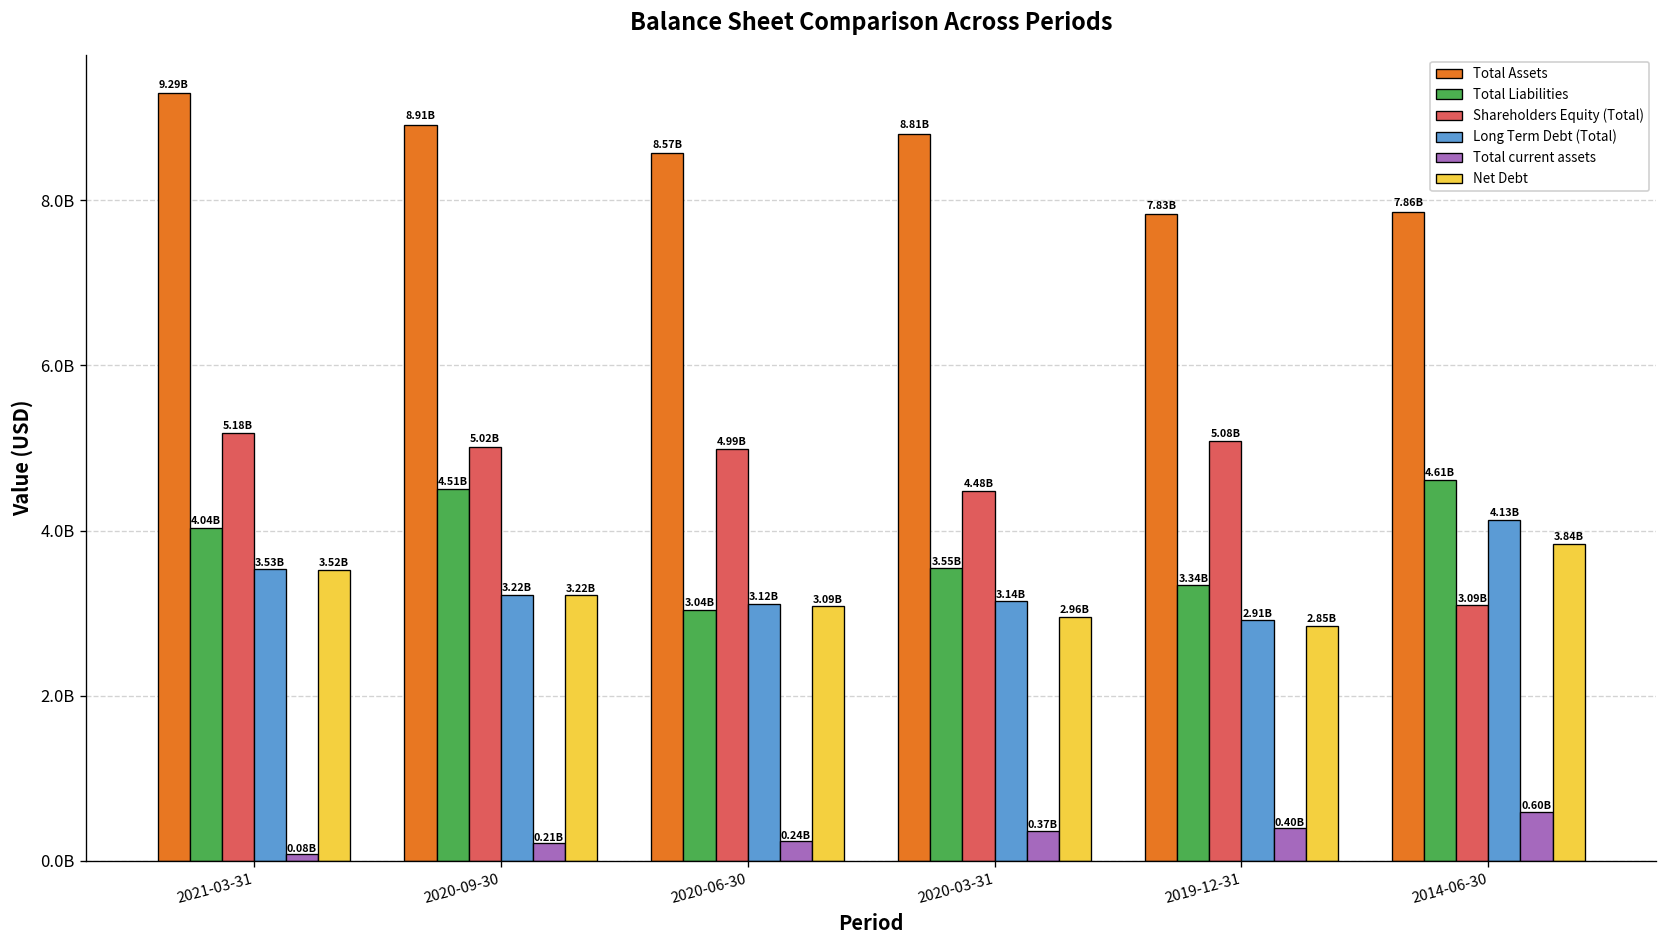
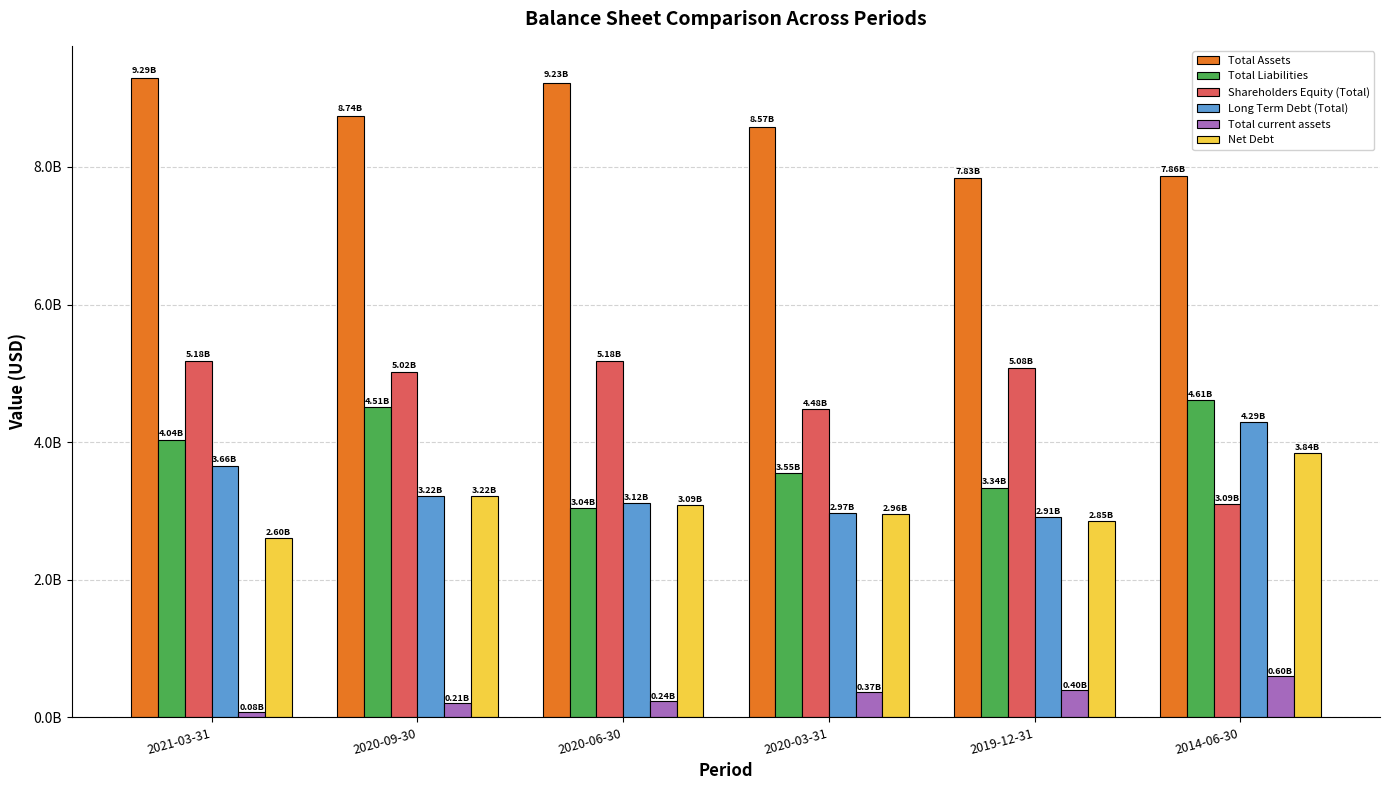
  {
    "Total Assets": {
      "2021-03-31": "9.29B",
-     "2020-09-30": "8.91B",
-     "2020-06-30": "8.57B",
-     "2020-03-31": "8.81B",
+     "2020-09-30": "8.74B",
+     "2020-06-30": "9.23B",
+     "2020-03-31": "8.57B",
      "2019-12-31": "7.83B",
      "2014-06-30": "7.86B"
    },
    "Total Liabilities": {
      "2021-03-31": "4.04B",
      "2020-09-30": "4.51B",
      "2020-06-30": "3.04B",
      "2020-03-31": "3.55B",
      "2019-12-31": "3.34B",
      "2014-06-30": "4.61B"
    },
    "Shareholders Equity (Total)": {
      "2021-03-31": "5.18B",
      "2020-09-30": "5.02B",
-     "2020-06-30": "4.99B",
+     "2020-06-30": "5.18B",
      "2020-03-31": "4.48B",
      "2019-12-31": "5.08B",
      "2014-06-30": "3.09B"
    },
    "Long Term Debt (Total)": {
-     "2021-03-31": "3.53B",
+     "2021-03-31": "3.66B",
      "2020-09-30": "3.22B",
      "2020-06-30": "3.12B",
-     "2020-03-31": "3.14B",
+     "2020-03-31": "2.97B",
      "2019-12-31": "2.91B",
-     "2014-06-30": "4.13B"
+     "2014-06-30": "4.29B"
    },
    "Total current assets": {
      "2021-03-31": "0.08B",
      "2020-09-30": "0.21B",
      "2020-06-30": "0.24B",
      "2020-03-31": "0.37B",
      "2019-12-31": "0.40B",
      "2014-06-30": "0.60B"
    },
    "Net Debt": {
-     "2021-03-31": "3.52B",
+     "2021-03-31": "2.60B",
      "2020-09-30": "3.22B",
      "2020-06-30": "3.09B",
      "2020-03-31": "2.96B",
      "2019-12-31": "2.85B",
      "2014-06-30": "3.84B"
    }
  }
